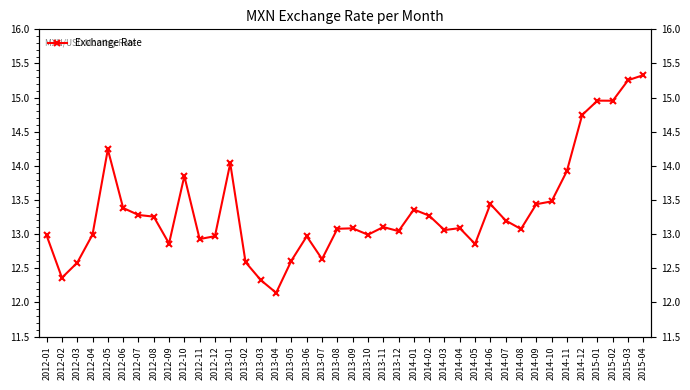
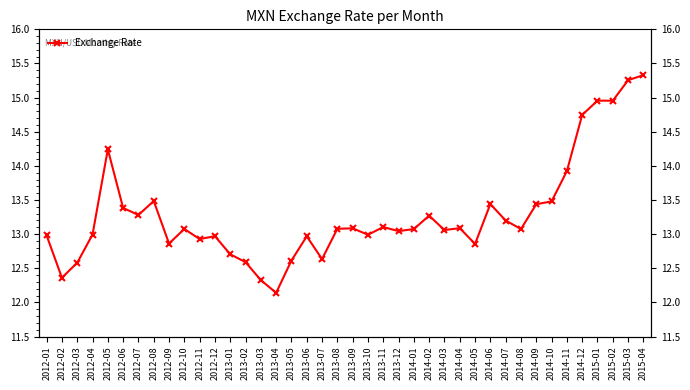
  {
    "2012-01": 13.0,
    "2012-02": 12.4,
    "2012-03": 12.6,
    "2012-04": 13.0,
    "2012-05": 14.2,
    "2012-06": 13.4,
    "2012-07": 13.3,
-   "2012-08": 13.3,
+   "2012-08": 13.5,
    "2012-09": 12.9,
-   "2012-10": 13.9,
+   "2012-10": 13.1,
    "2012-11": 12.9,
    "2012-12": 13.0,
-   "2013-01": 14.0,
+   "2013-01": 12.7,
    "2013-02": 12.6,
    "2013-03": 12.3,
    "2013-04": 12.1,
    "2013-05": 12.6,
    "2013-06": 13.0,
    "2013-07": 12.6,
    "2013-08": 13.1,
    "2013-09": 13.1,
    "2013-10": 13.0,
    "2013-11": 13.1,
    "2013-12": 13.0,
-   "2014-01": 13.4,
+   "2014-01": 13.1,
    "2014-02": 13.3,
    "2014-03": 13.1,
    "2014-04": 13.1,
    "2014-05": 12.9,
    "2014-06": 13.4,
    "2014-07": 13.2,
    "2014-08": 13.1,
    "2014-09": 13.4,
    "2014-10": 13.5,
    "2014-11": 13.9,
    "2014-12": 14.7,
    "2015-01": 15.0,
    "2015-02": 15.0,
    "2015-03": 15.3,
    "2015-04": 15.3
  }
